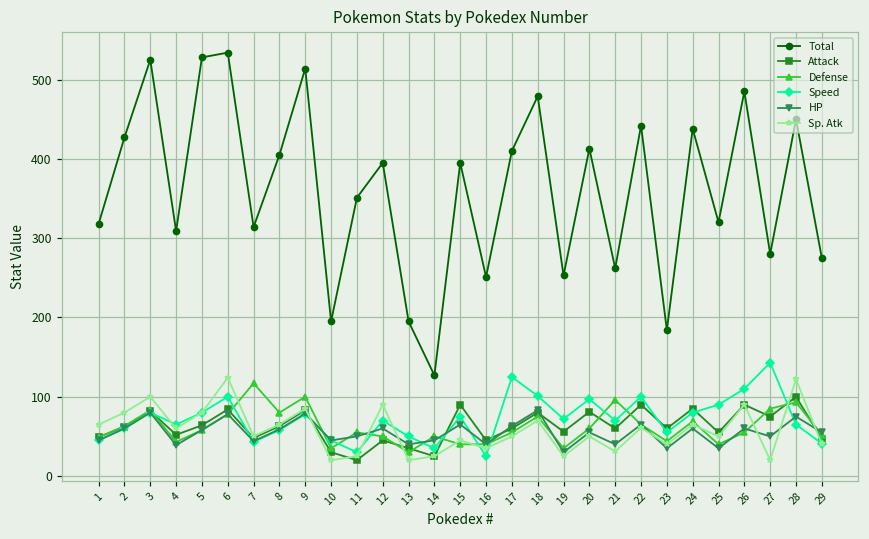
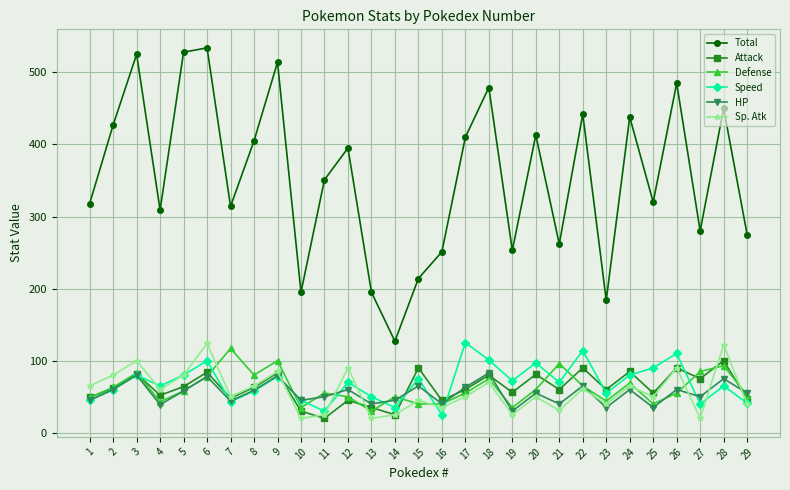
  {
    "Total": {
      "1": 320,
      "2": 430,
      "3": 530,
      "4": 310,
      "5": 530,
      "6": 530,
      "7": 310,
      "8": 410,
      "9": 510,
      "10": 200,
      "11": 350,
      "12": 400,
      "13": 200,
      "14": 130,
-     "15": 400,
+     "15": 210,
      "16": 250,
      "17": 410,
      "18": 480,
      "19": 250,
      "20": 410,
      "21": 260,
      "22": 440,
      "23": 180,
      "24": 440,
      "25": 320,
      "26": 490,
      "27": 280,
      "29": 280
    },
    "Defense": {
      "4": 40,
      "7": 120,
      "8": 80,
      "9": 100,
      "10": 40,
      "11": 60,
      "12": 50,
      "13": 30,
      "14": 50,
      "15": 40,
      "17": 60,
      "18": 80,
      "19": 40,
      "20": 60,
      "21": 100,
      "23": 40,
      "24": 70,
      "25": 40,
      "26": 60,
      "27": 90,
      "28": 90
    },
    "Speed": {
      "4": 70,
      "6": 100,
      "11": 30,
      "12": 70,
      "13": 50,
      "14": 40,
      "15": 80,
      "16": 30,
      "17": 130,
      "18": 100,
      "19": 70,
      "20": 100,
      "21": 70,
-     "22": 100,
+     "22": 110,
      "23": 60,
      "24": 80,
      "25": 90,
      "26": 110,
-     "27": 140,
+     "27": 40,
      "28": 70
    },
    "Sp. Atk": {
      "1": 70,
      "2": 80,
      "3": 100,
      "4": 60,
      "6": 120,
      "10": 20,
      "11": 30,
      "12": 90,
      "13": 20,
      "15": 50,
      "16": 40,
      "17": 50,
      "18": 70,
      "19": 30,
      "20": 50,
      "21": 30,
      "22": 60,
      "23": 40,
      "24": 70,
      "25": 50,
      "27": 20,
      "28": 120
    }
  }
